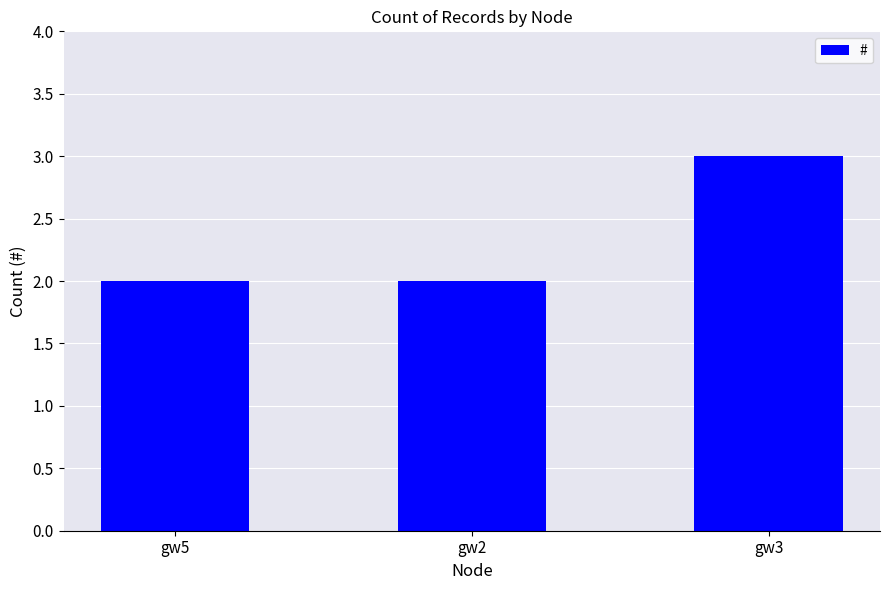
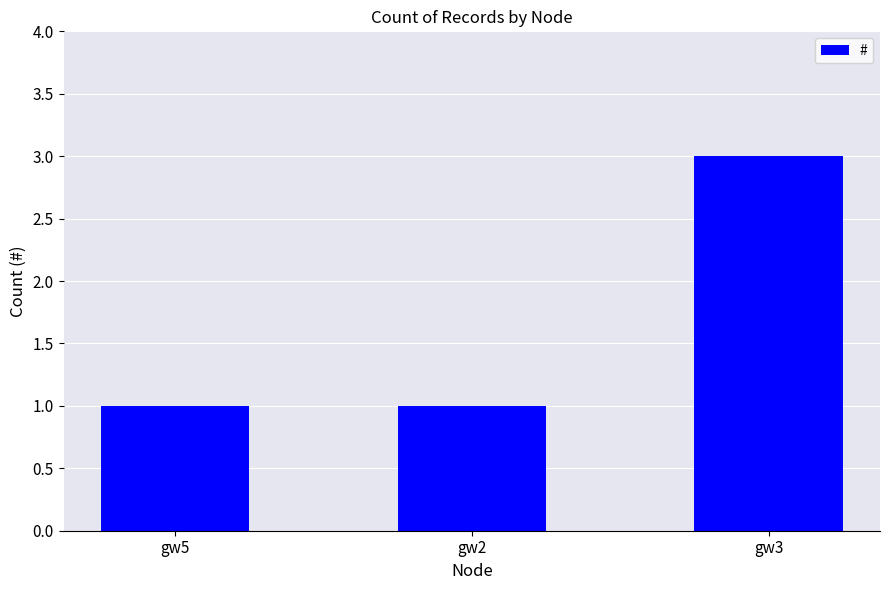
  {
-   "gw5": 2,
-   "gw2": 2,
+   "gw5": 1,
+   "gw2": 1,
    "gw3": 3
  }
